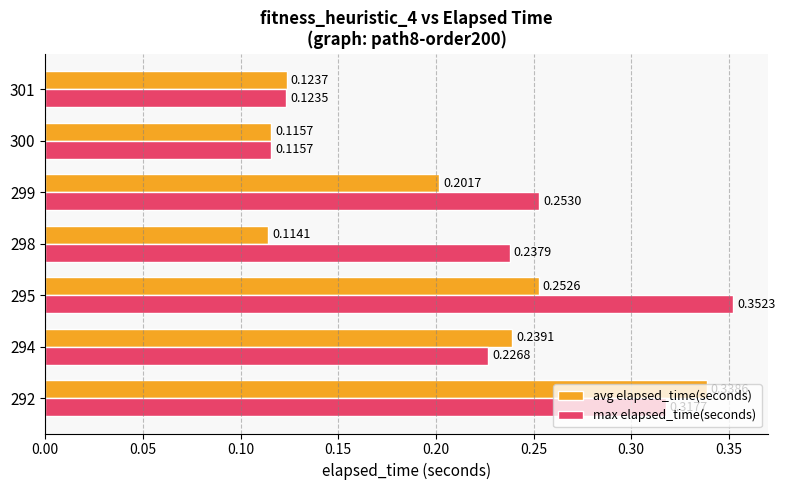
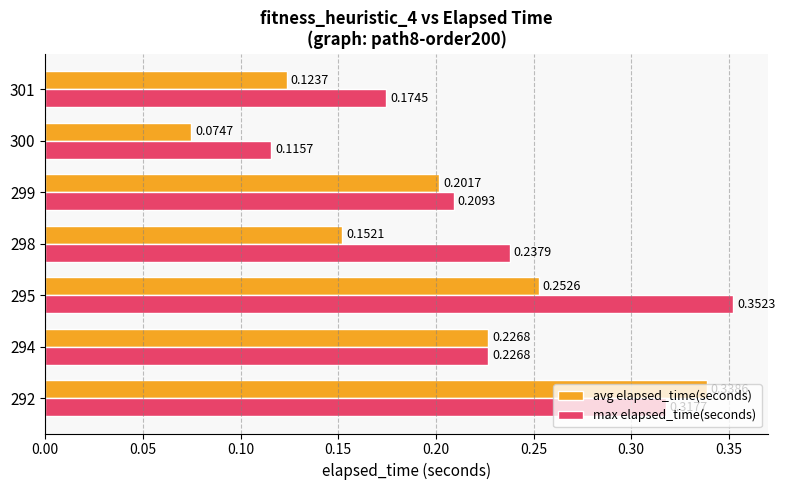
  {
    "avg elapsed_time(seconds)": {
      "301": 0.1237,
-     "300": 0.1157,
+     "300": 0.0747,
      "299": 0.2017,
-     "298": 0.1141,
+     "298": 0.1521,
      "295": 0.2526,
-     "294": 0.2391
+     "294": 0.2268
    },
    "max elapsed_time(seconds)": {
-     "301": 0.1235,
+     "301": 0.1745,
      "300": 0.1157,
-     "299": 0.2530,
+     "299": 0.2093,
      "298": 0.2379,
      "295": 0.3523,
      "294": 0.2268
    }
  }
